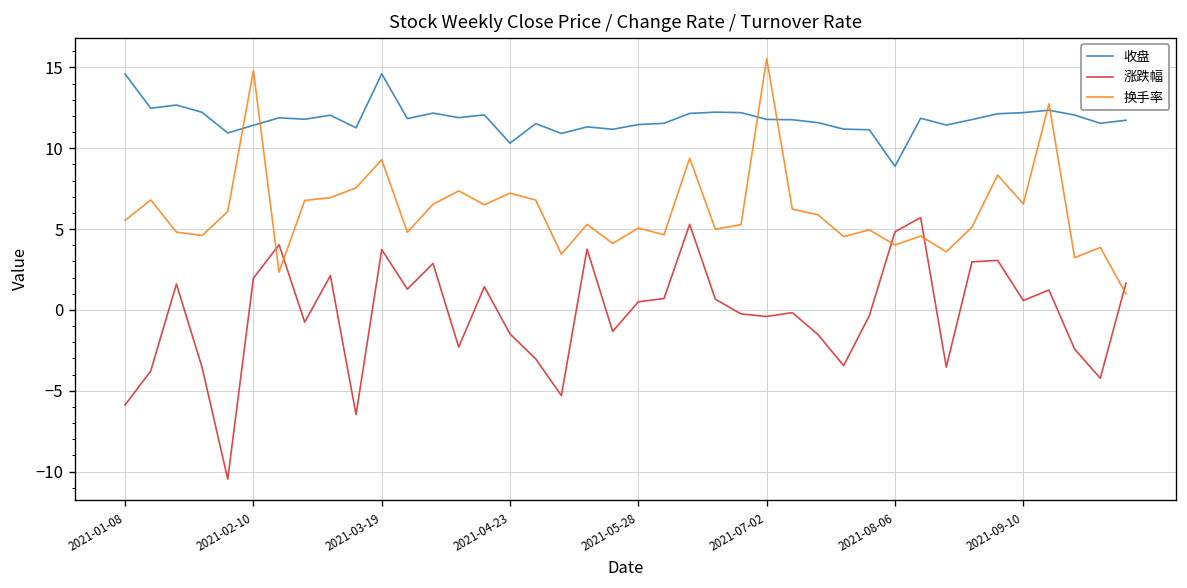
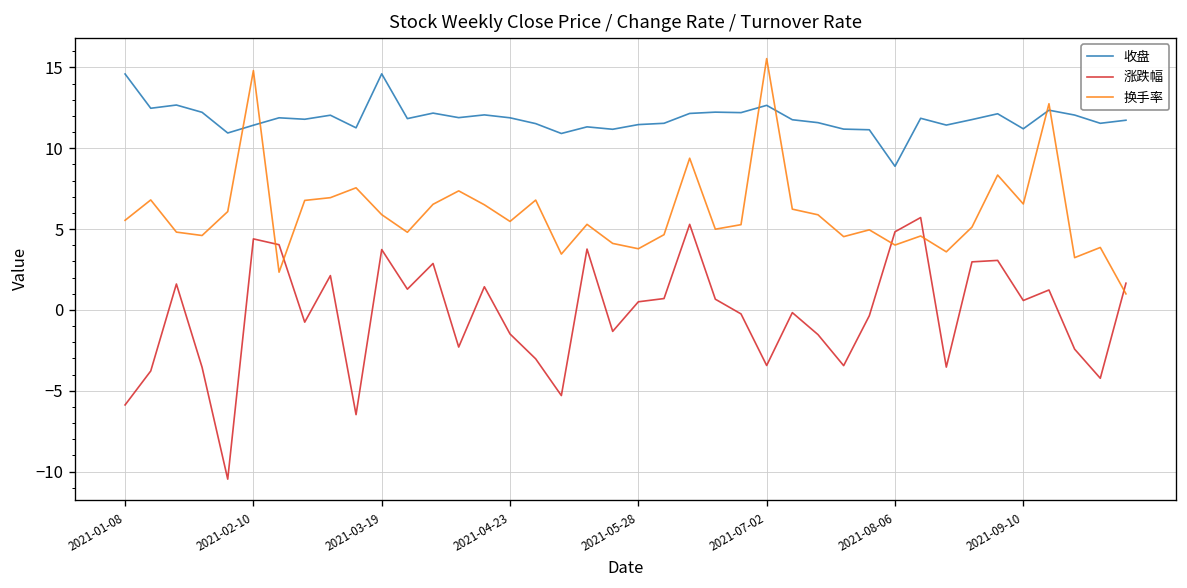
  {
    "收盘": {
      "2021-01-08": 14.6,
      "2021-02-10": 11.4,
      "2021-03-19": 14.6,
-     "2021-04-23": 10.3,
+     "2021-04-23": 11.9,
      "2021-05-28": 11.5,
-     "2021-07-02": 11.8,
+     "2021-07-02": 12.7,
      "2021-08-06": 8.9,
-     "2021-09-10": 12.2
+     "2021-09-10": 11.2
    },
    "涨跌幅": {
      "2021-01-08": -5.9,
-     "2021-02-10": 2.0,
+     "2021-02-10": 4.4,
      "2021-03-19": 3.7,
      "2021-04-23": -1.5,
      "2021-05-28": 0.5,
-     "2021-07-02": -0.4,
+     "2021-07-02": -3.4,
      "2021-08-06": 4.8,
      "2021-09-10": 0.6
    },
    "换手率": {
      "2021-01-08": 5.5,
      "2021-02-10": 14.8,
-     "2021-03-19": 9.3,
-     "2021-04-23": 7.2,
-     "2021-05-28": 5.1,
+     "2021-03-19": 5.9,
+     "2021-04-23": 5.5,
+     "2021-05-28": 3.8,
      "2021-07-02": 15.5,
      "2021-08-06": 4.0,
      "2021-09-10": 6.6
    }
  }
